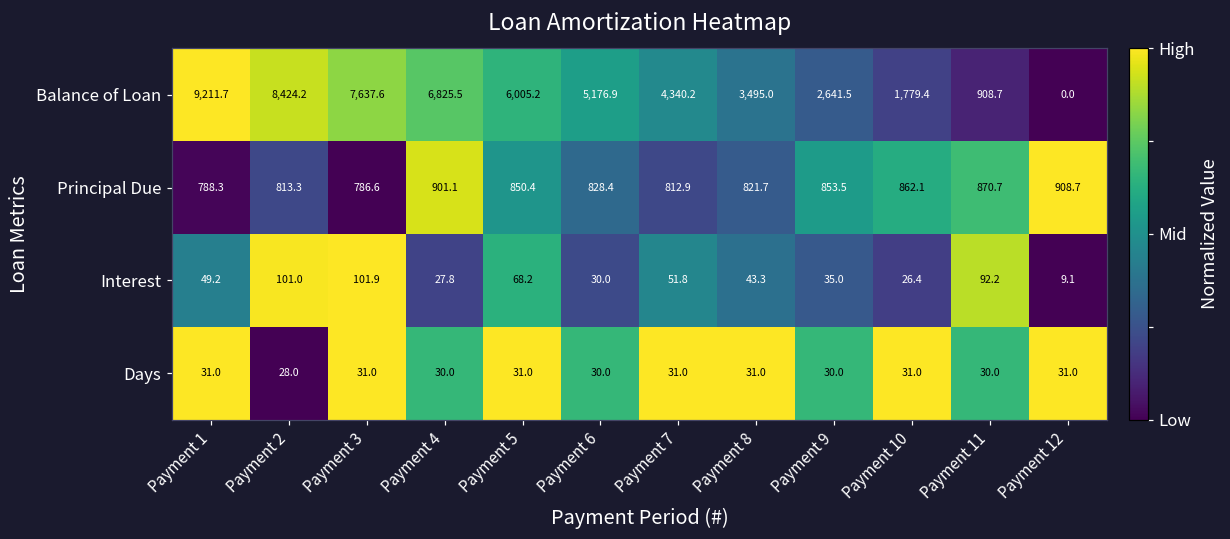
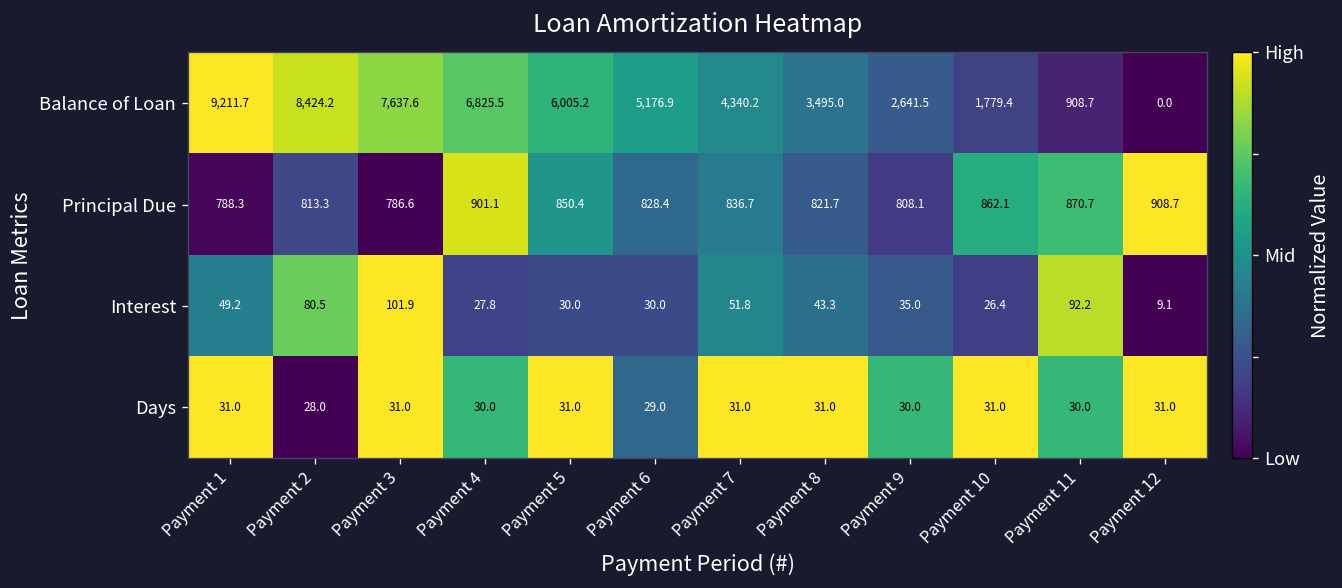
  {
    "Balance of Loan": {
      "Payment 1": "9,211.7",
      "Payment 2": "8,424.2",
      "Payment 3": "7,637.6",
      "Payment 4": "6,825.5",
      "Payment 5": "6,005.2",
      "Payment 6": "5,176.9",
      "Payment 7": "4,340.2",
      "Payment 8": "3,495.0",
      "Payment 9": "2,641.5",
      "Payment 10": "1,779.4",
      "Payment 11": "908.7",
      "Payment 12": "0.0"
    },
    "Principal Due": {
      "Payment 1": "788.3",
      "Payment 2": "813.3",
      "Payment 3": "786.6",
      "Payment 4": "901.1",
      "Payment 5": "850.4",
      "Payment 6": "828.4",
-     "Payment 7": "812.9",
+     "Payment 7": "836.7",
      "Payment 8": "821.7",
-     "Payment 9": "853.5",
+     "Payment 9": "808.1",
      "Payment 10": "862.1",
      "Payment 11": "870.7",
      "Payment 12": "908.7"
    },
    "Interest": {
      "Payment 1": "49.2",
-     "Payment 2": "101.0",
+     "Payment 2": "80.5",
      "Payment 3": "101.9",
      "Payment 4": "27.8",
-     "Payment 5": "68.2",
+     "Payment 5": "30.0",
      "Payment 6": "30.0",
      "Payment 7": "51.8",
      "Payment 8": "43.3",
      "Payment 9": "35.0",
      "Payment 10": "26.4",
      "Payment 11": "92.2",
      "Payment 12": "9.1"
    },
    "Days": {
      "Payment 1": "31.0",
      "Payment 2": "28.0",
      "Payment 3": "31.0",
      "Payment 4": "30.0",
      "Payment 5": "31.0",
-     "Payment 6": "30.0",
+     "Payment 6": "29.0",
      "Payment 7": "31.0",
      "Payment 8": "31.0",
      "Payment 9": "30.0",
      "Payment 10": "31.0",
      "Payment 11": "30.0",
      "Payment 12": "31.0"
    }
  }
